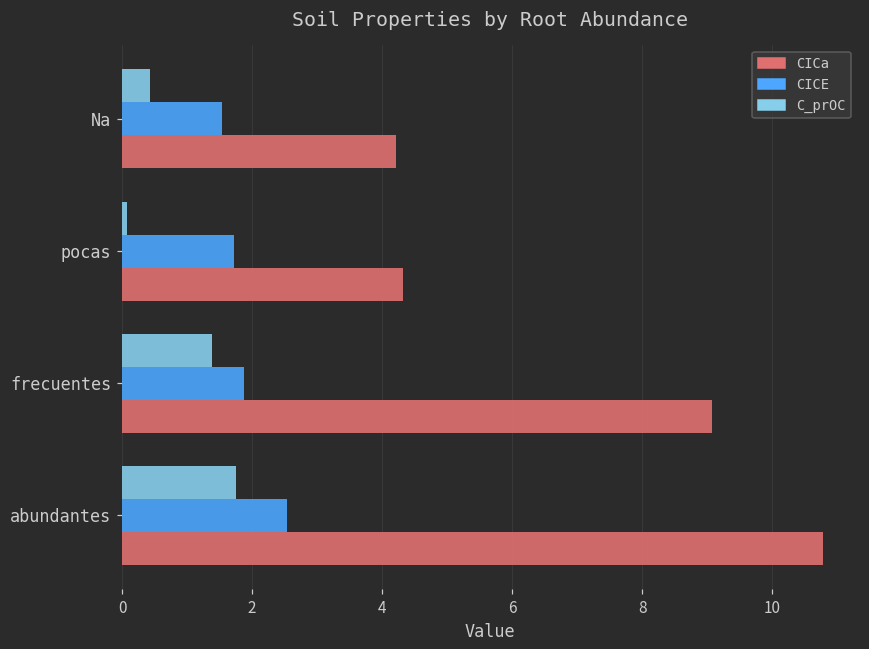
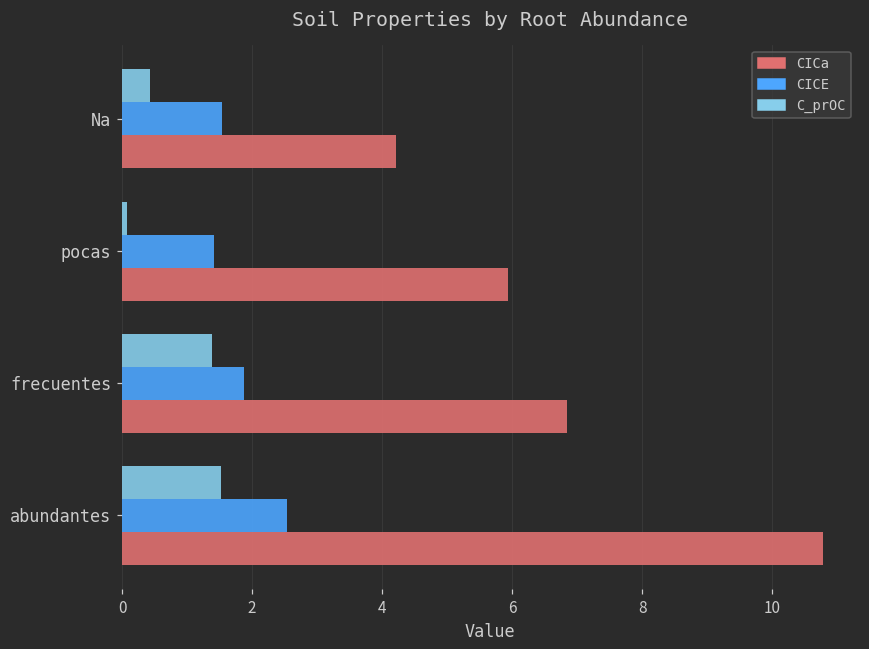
  {
    "CICa": {
      "Na": 4.2,
-     "pocas": 4.3,
-     "frecuentes": 9.1,
+     "pocas": 5.9,
+     "frecuentes": 6.8,
      "abundantes": 10.8
    },
    "CICE": {
      "Na": 1.5,
-     "pocas": 1.7,
+     "pocas": 1.4,
      "frecuentes": 1.9,
      "abundantes": 2.5
    },
    "C_prOC": {
      "Na": 0.4,
      "pocas": 0.1,
      "frecuentes": 1.4,
-     "abundantes": 1.8
+     "abundantes": 1.5
    }
  }
